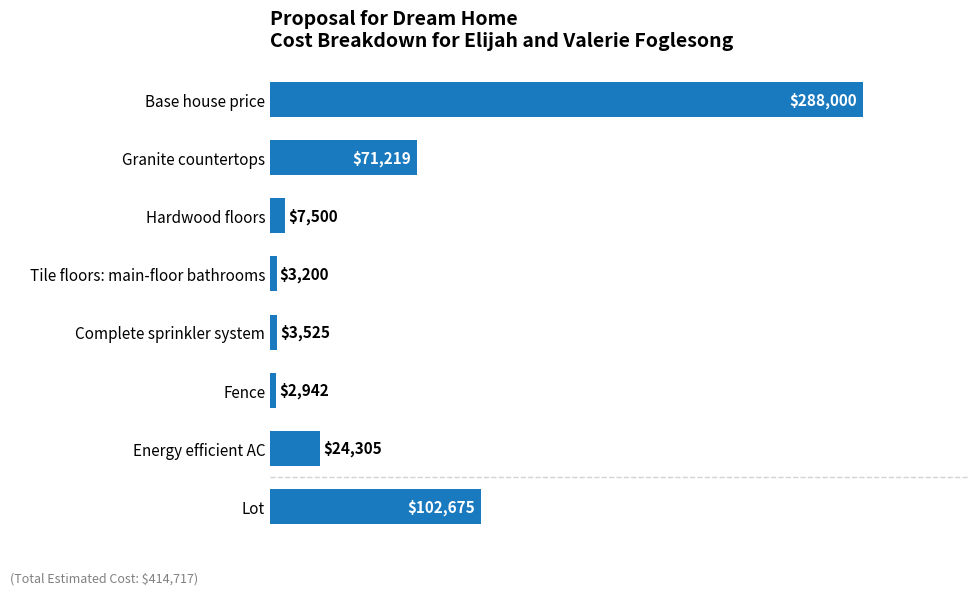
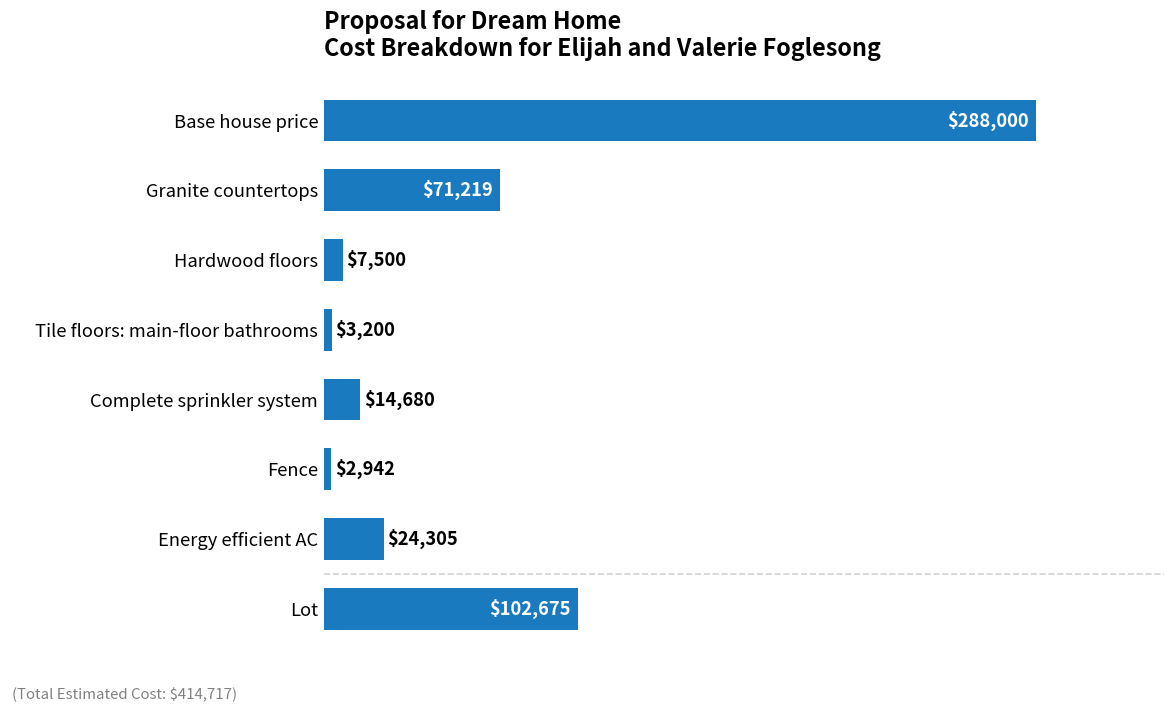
  {
    "Base house price": "$288,000",
    "Granite countertops": "$71,219",
    "Hardwood floors": "$7,500",
    "Tile floors: main-floor bathrooms": "$3,200",
-   "Complete sprinkler system": "$3,525",
+   "Complete sprinkler system": "$14,680",
    "Fence": "$2,942",
    "Energy efficient AC": "$24,305",
    "Lot": "$102,675"
  }
